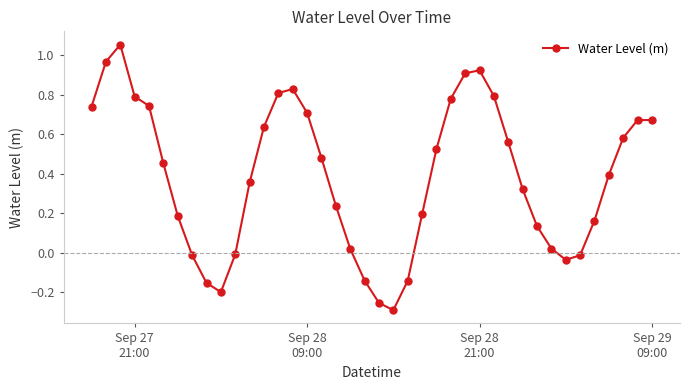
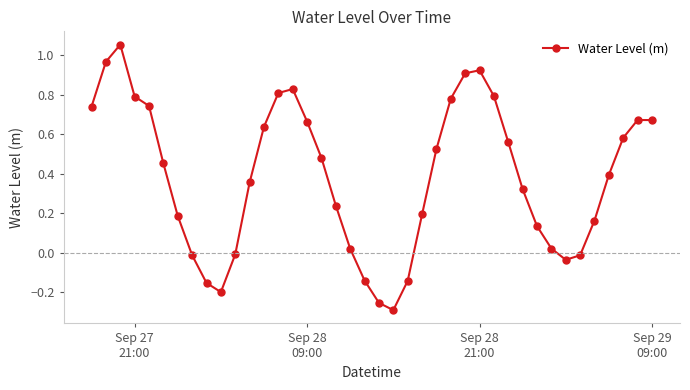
  {
    "Sep 27 21:00": 0.79,
-   "Sep 28 09:00": 0.71,
+   "Sep 28 09:00": 0.66,
    "Sep 28 21:00": 0.92,
    "Sep 29 09:00": 0.67
  }
